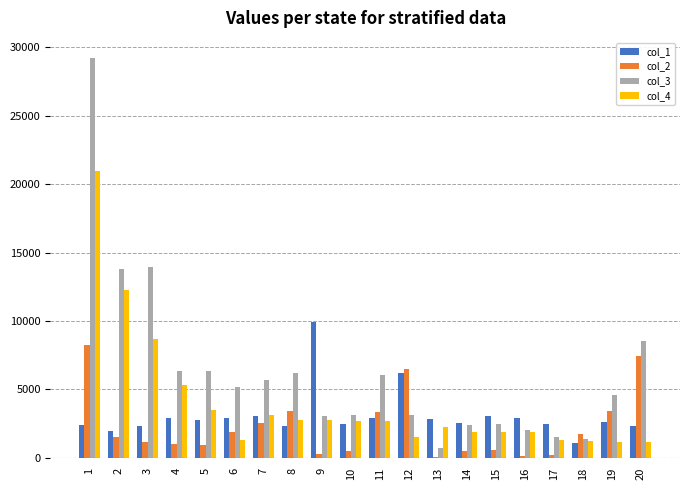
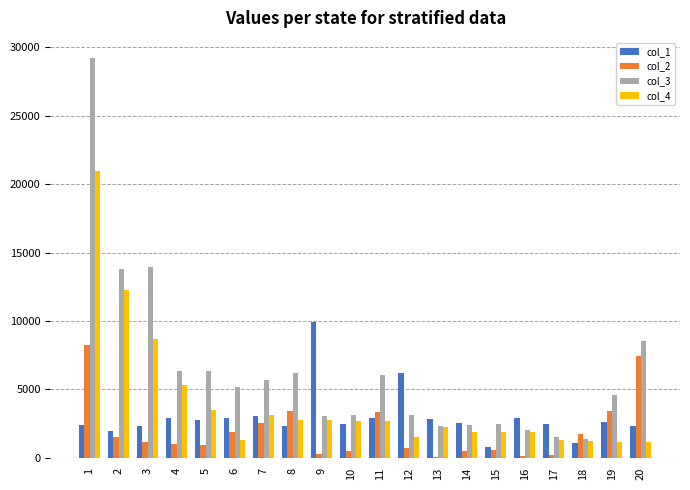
  {
    "col_1": {
      "1": 2400,
      "2": 2000,
      "3": 2300,
      "4": 2900,
      "5": 2800,
      "6": 2900,
      "7": 3000,
      "8": 2300,
      "9": 9900,
      "10": 2500,
      "11": 2900,
      "12": 6200,
      "13": 2800,
      "14": 2500,
-     "15": 3000,
+     "15": 800,
      "16": 2900,
      "17": 2500,
      "18": 1100,
      "19": 2600,
      "20": 2300
    },
    "col_2": {
      "1": 8200,
      "2": 1500,
      "3": 1200,
      "4": 1000,
      "5": 900,
      "6": 1900,
      "7": 2600,
      "8": 3400,
      "9": 300,
      "10": 500,
      "11": 3300,
-     "12": 6500,
+     "12": 700,
      "14": 500,
      "15": 500,
      "17": 200,
      "18": 1800,
      "19": 3400,
      "20": 7400
    },
    "col_3": {
      "1": 29200,
      "2": 13800,
      "3": 13900,
      "4": 6300,
      "5": 6400,
      "6": 5200,
      "7": 5700,
      "8": 6200,
      "9": 3100,
      "10": 3200,
      "11": 6000,
      "12": 3100,
-     "13": 700,
+     "13": 2300,
      "14": 2400,
      "15": 2500,
      "16": 2000,
      "17": 1500,
      "18": 1400,
      "19": 4600,
      "20": 8600
    },
    "col_4": {
      "1": 21000,
      "2": 12300,
      "3": 8700,
      "4": 5300,
      "5": 3500,
      "6": 1300,
      "7": 3100,
      "8": 2800,
      "9": 2800,
      "10": 2700,
      "11": 2700,
      "12": 1500,
      "13": 2200,
      "14": 1900,
      "15": 1900,
      "16": 1900,
      "17": 1300,
      "18": 1300,
      "19": 1200,
      "20": 1100
    }
  }
